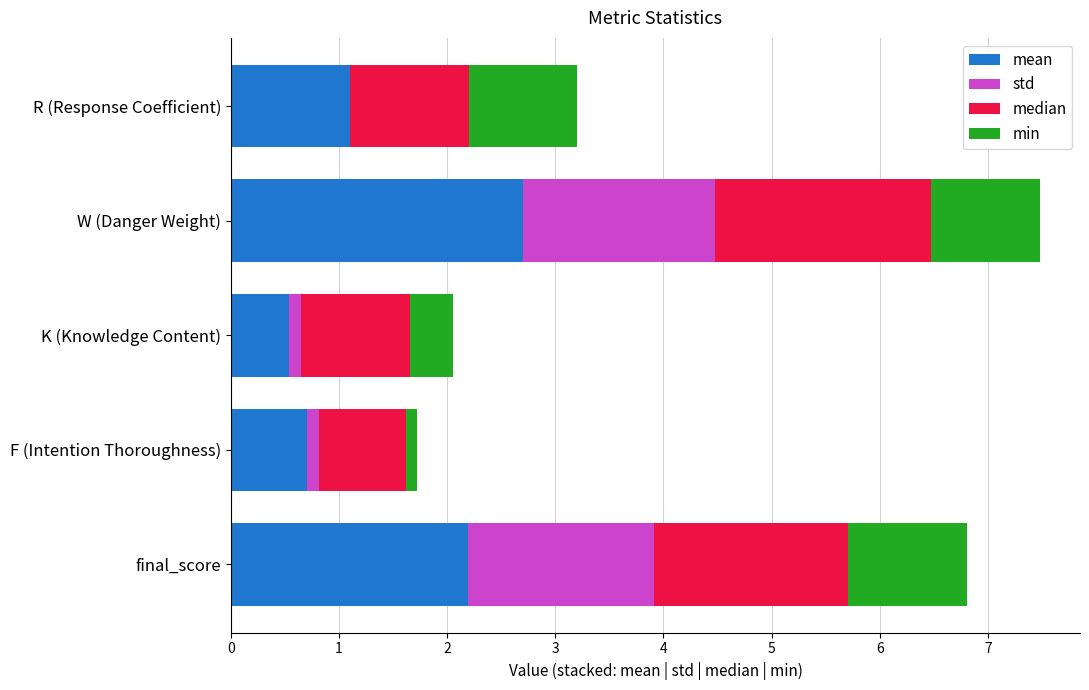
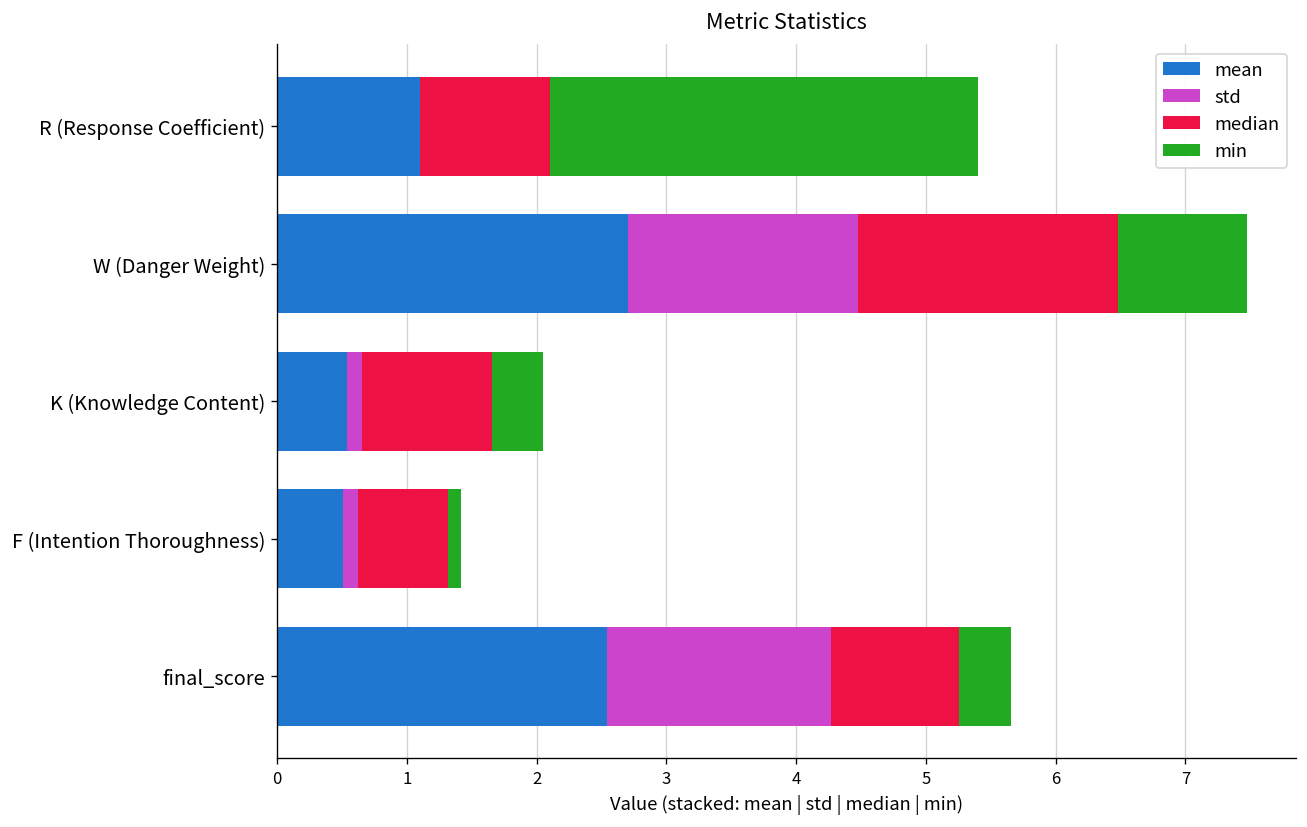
  {
    "mean": {
      "R (Response Coefficient)": 1.10,
      "W (Danger Weight)": 2.71,
      "K (Knowledge Content)": 0.54,
-     "F (Intention Thoroughness)": 0.70,
-     "final_score": 2.19
+     "F (Intention Thoroughness)": 0.50,
+     "final_score": 2.54
    },
    "std": {
      "R (Response Coefficient)": 0.00,
      "W (Danger Weight)": 1.77,
      "K (Knowledge Content)": 0.12,
      "F (Intention Thoroughness)": 0.11,
      "final_score": 1.72
    },
    "median": {
-     "R (Response Coefficient)": 1.1,
+     "R (Response Coefficient)": 1.0,
      "W (Danger Weight)": 2.00,
      "K (Knowledge Content)": 1.00,
-     "F (Intention Thoroughness)": 0.8,
-     "final_score": 1.80
+     "F (Intention Thoroughness)": 0.7,
+     "final_score": 0.99
    },
    "min": {
-     "R (Response Coefficient)": 1.0,
+     "R (Response Coefficient)": 3.3,
      "W (Danger Weight)": 1.0,
      "K (Knowledge Content)": 0.4,
      "F (Intention Thoroughness)": 0.1,
-     "final_score": 1.1
+     "final_score": 0.4
    }
  }
